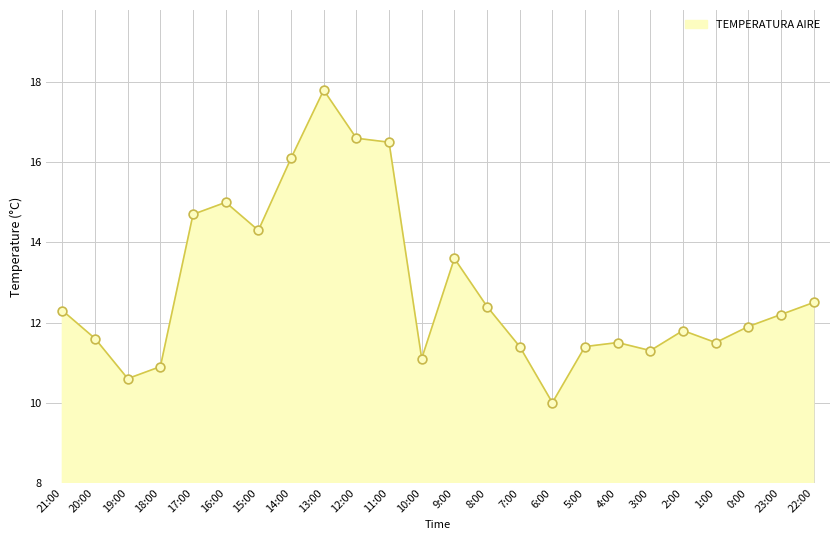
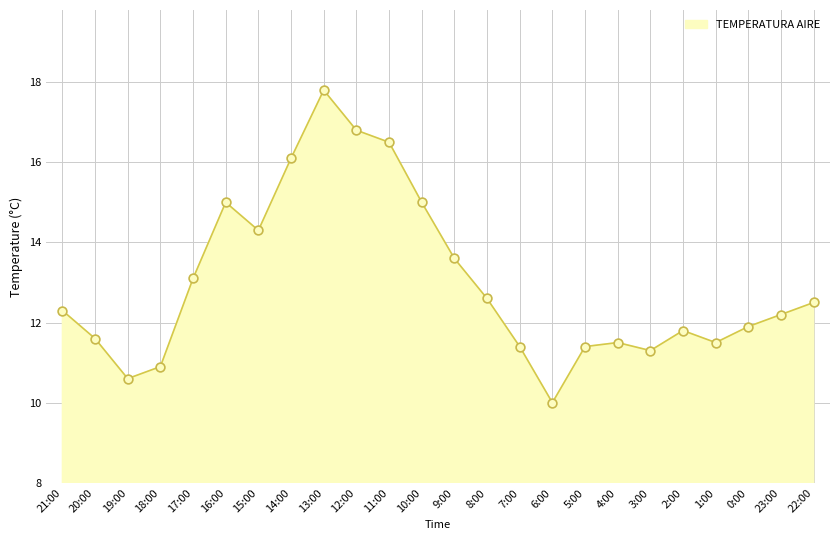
  {
    "21:00": 12.3,
    "20:00": 11.6,
    "19:00": 10.6,
    "18:00": 10.9,
-   "17:00": 14.7,
+   "17:00": 13.1,
    "16:00": 15.0,
    "15:00": 14.3,
    "14:00": 16.1,
    "13:00": 17.8,
-   "12:00": 16.6,
+   "12:00": 16.8,
    "11:00": 16.5,
-   "10:00": 11.1,
+   "10:00": 15.0,
    "9:00": 13.6,
-   "8:00": 12.4,
+   "8:00": 12.6,
    "7:00": 11.4,
    "6:00": 10.0,
    "5:00": 11.4,
    "4:00": 11.5,
    "3:00": 11.3,
    "2:00": 11.8,
    "1:00": 11.5,
    "0:00": 11.9,
    "23:00": 12.2,
    "22:00": 12.5
  }
